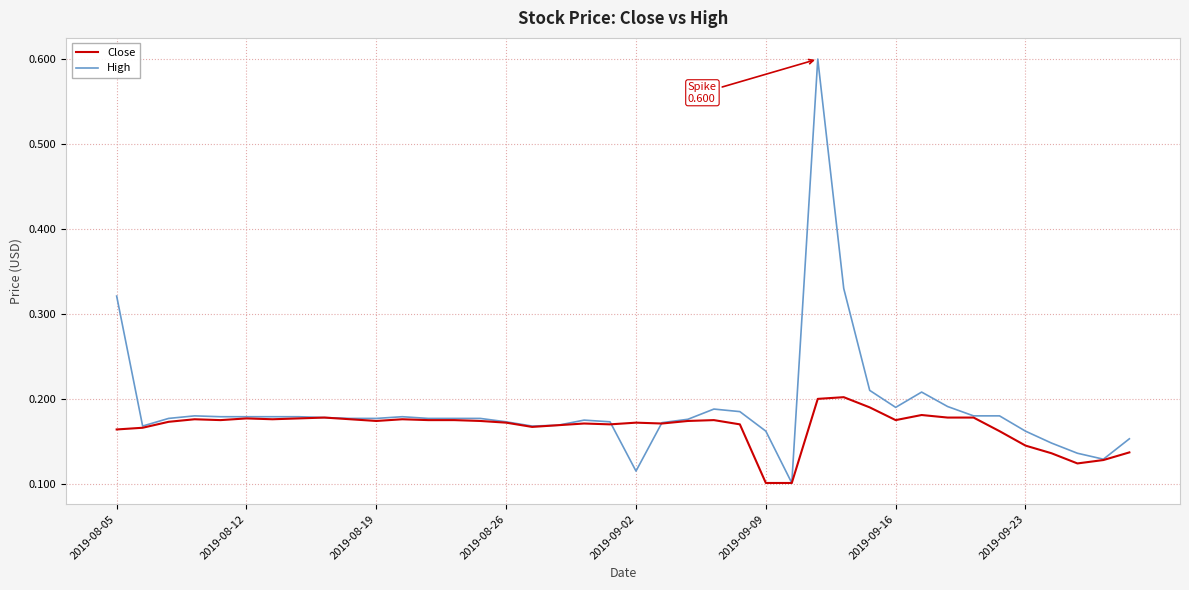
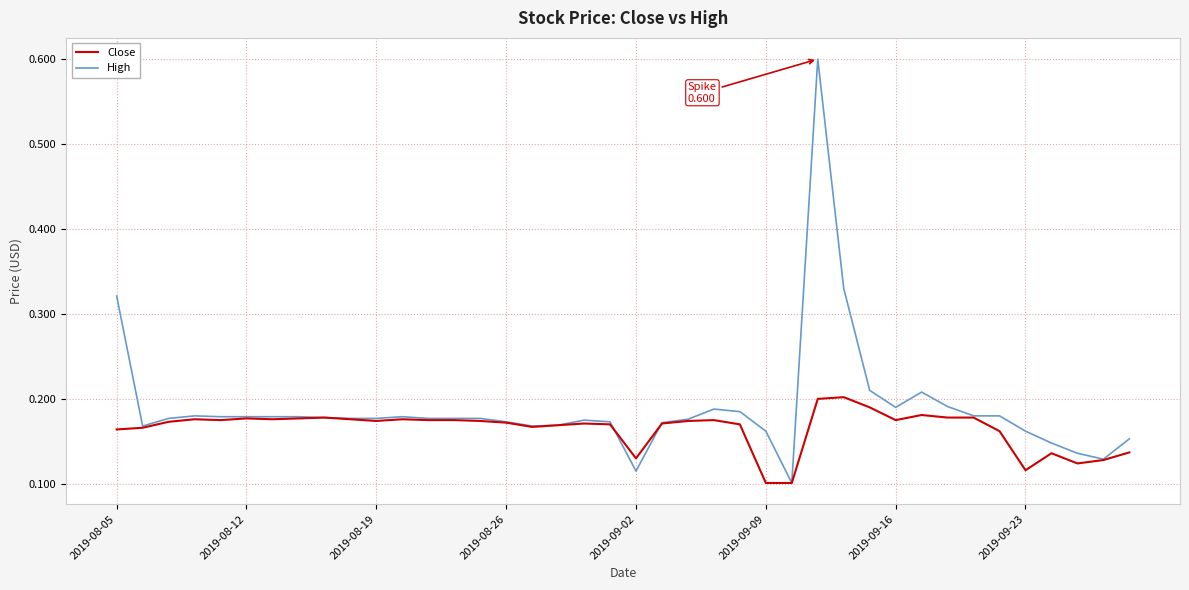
  {
    "Close": {
      "2019-08-05": 0.16,
      "2019-08-19": 0.17,
-     "2019-09-02": 0.17,
+     "2019-09-02": 0.13,
      "2019-09-09": 0.10,
      "2019-09-16": 0.18,
-     "2019-09-23": 0.15
+     "2019-09-23": 0.12
    },
    "High": {
      "2019-08-05": 0.32,
      "2019-08-19": 0.18,
      "2019-09-02": 0.12,
      "2019-09-09": 0.16,
      "2019-09-16": 0.19,
      "2019-09-23": 0.16
    }
  }
